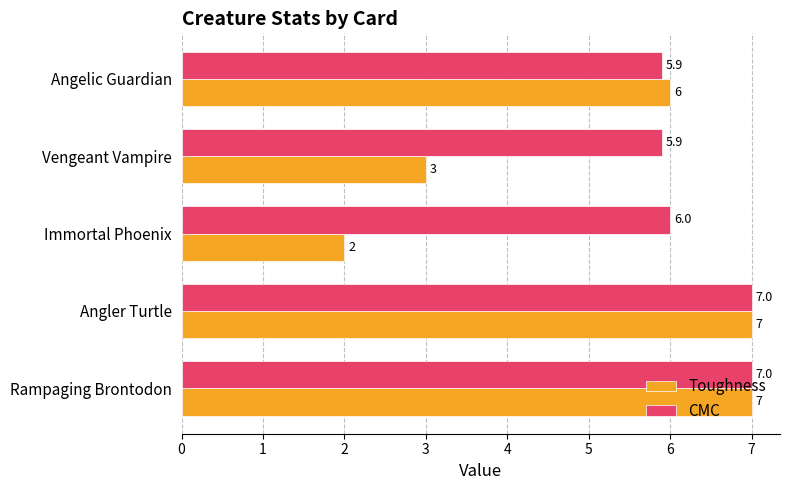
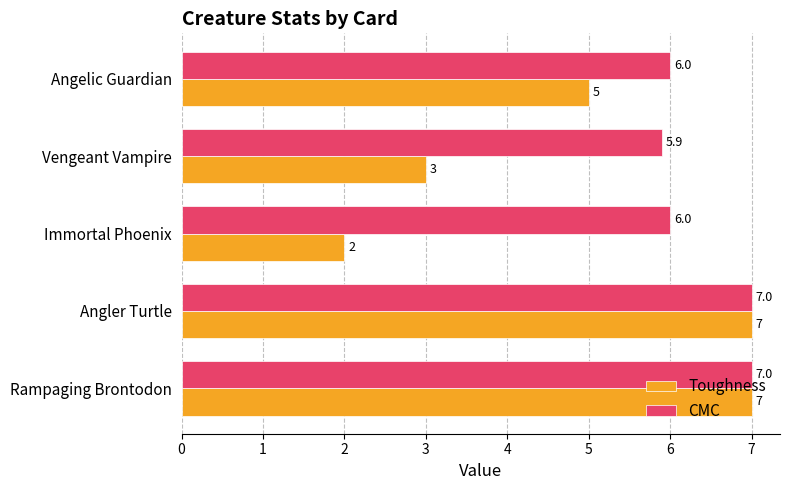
  {
    "Toughness": {
-     "Angelic Guardian": 6,
+     "Angelic Guardian": 5,
      "Vengeant Vampire": 3,
      "Immortal Phoenix": 2,
      "Angler Turtle": 7,
      "Rampaging Brontodon": 7
    },
    "CMC": {
-     "Angelic Guardian": 5.9,
+     "Angelic Guardian": 6.0,
      "Vengeant Vampire": 5.9,
      "Immortal Phoenix": 6.0,
      "Angler Turtle": 7.0,
      "Rampaging Brontodon": 7.0
    }
  }
